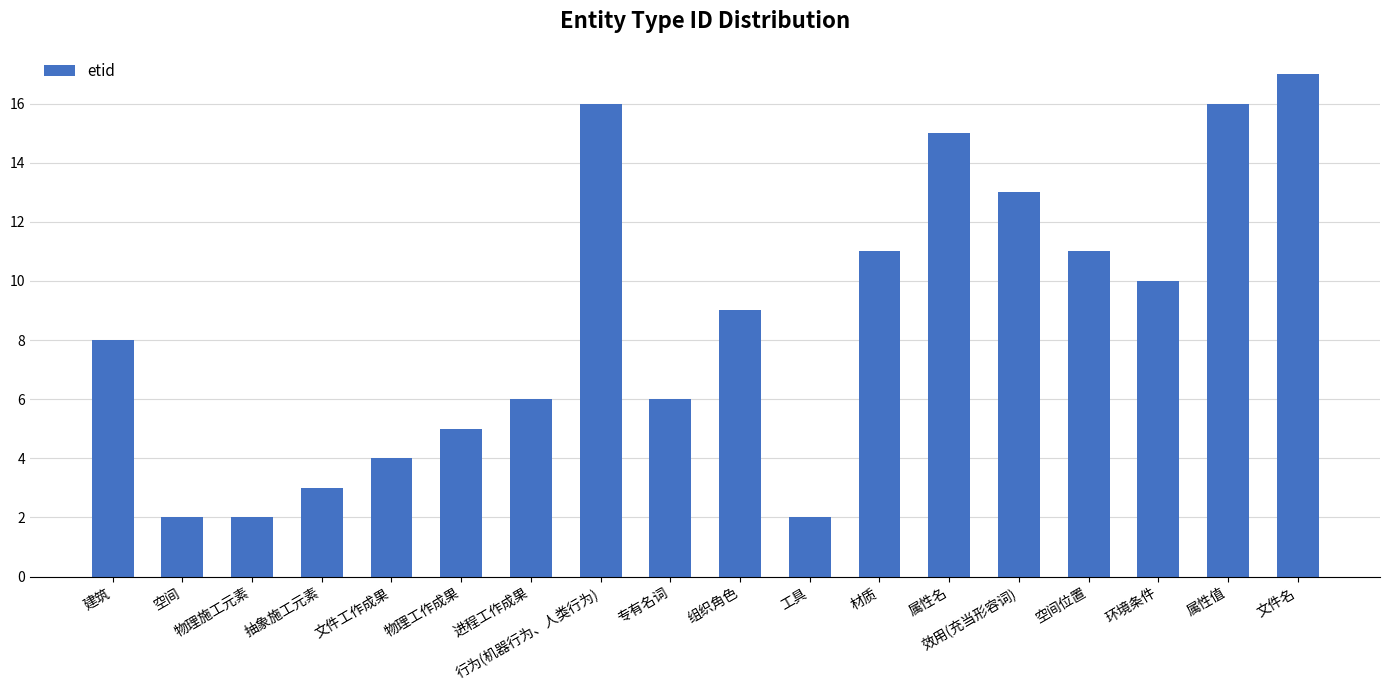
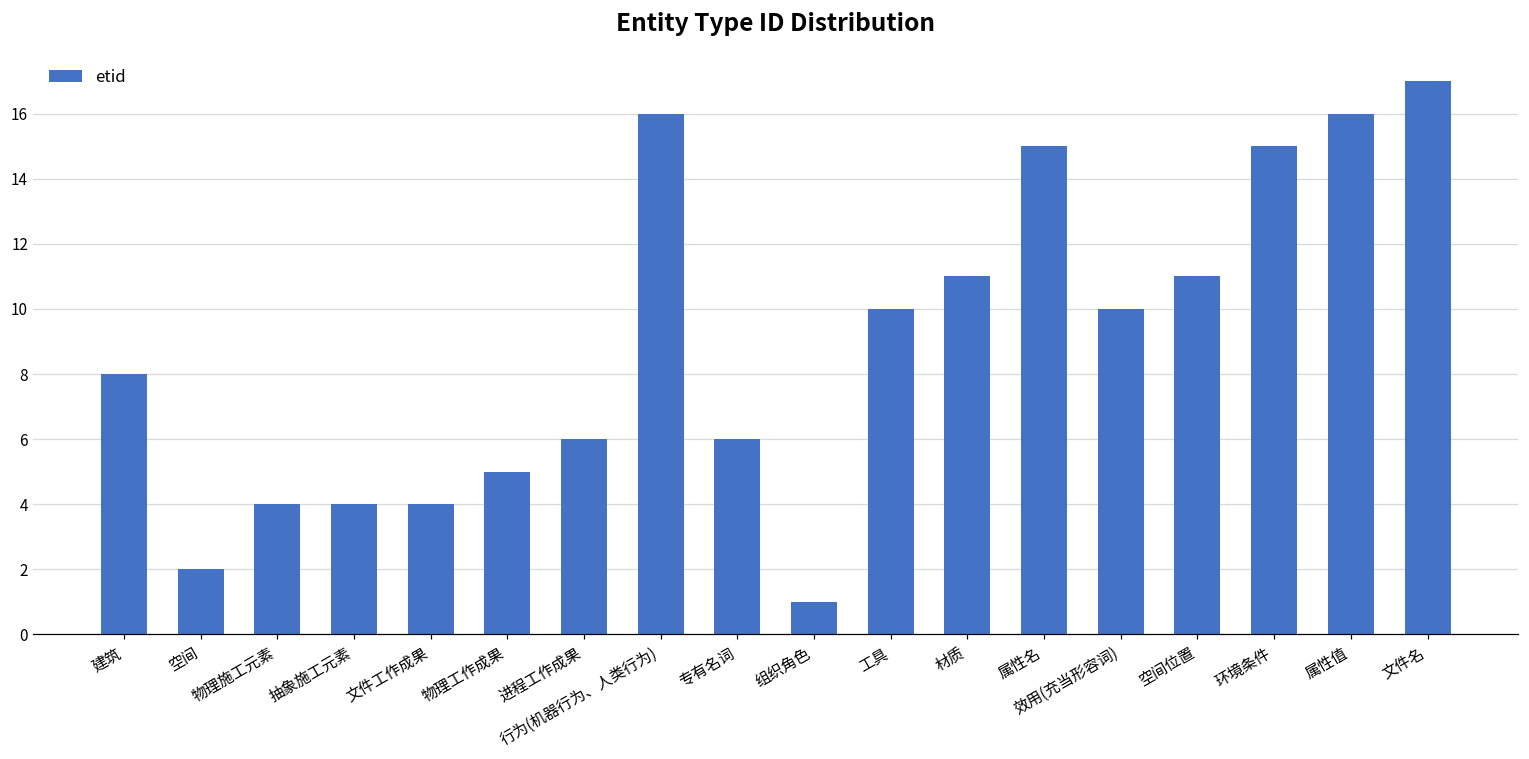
  {
    "建筑": 8,
    "空间": 2,
-   "物理施工元素": 2,
-   "抽象施工元素": 3,
+   "物理施工元素": 4,
+   "抽象施工元素": 4,
    "文件工作成果": 4,
    "物理工作成果": 5,
    "进程工作成果": 6,
    "行为(机器行为、人类行为)": 16,
    "专有名词": 6,
-   "组织角色": 9,
-   "工具": 2,
+   "组织角色": 1,
+   "工具": 10,
    "材质": 11,
    "属性名": 15,
-   "效用(充当形容词)": 13,
+   "效用(充当形容词)": 10,
    "空间位置": 11,
-   "环境条件": 10,
+   "环境条件": 15,
    "属性值": 16,
    "文件名": 17
  }
